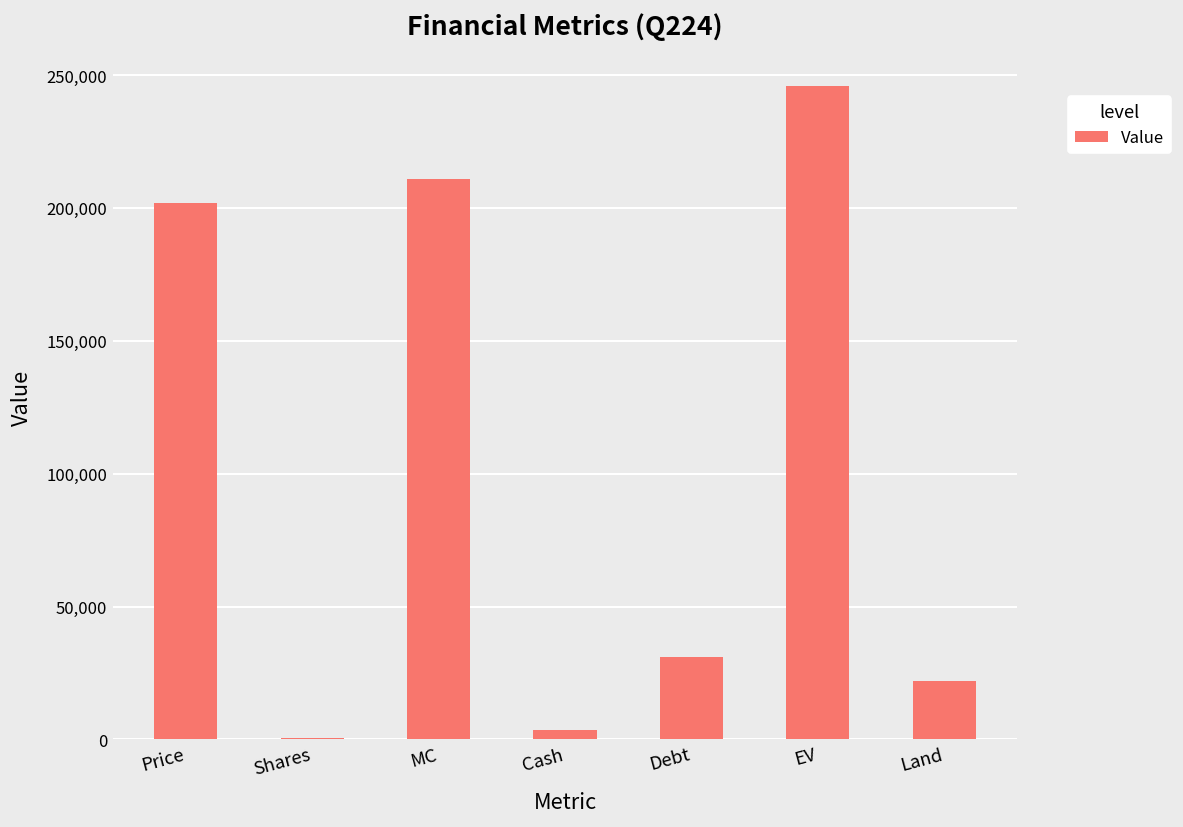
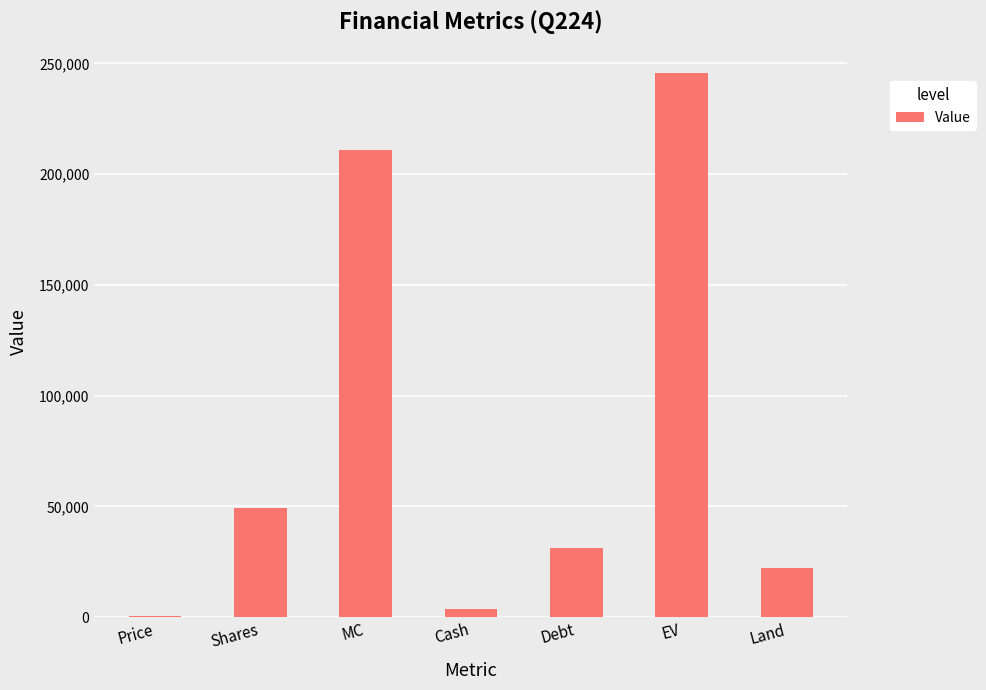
  {
-   "Price": "202,000",
-   "Shares": "1,000",
+   "Price": "0",
+   "Shares": "49,000",
    "MC": "211,000",
    "Cash": "4,000",
    "Debt": "31,000",
    "EV": "246,000",
    "Land": "22,000"
  }
